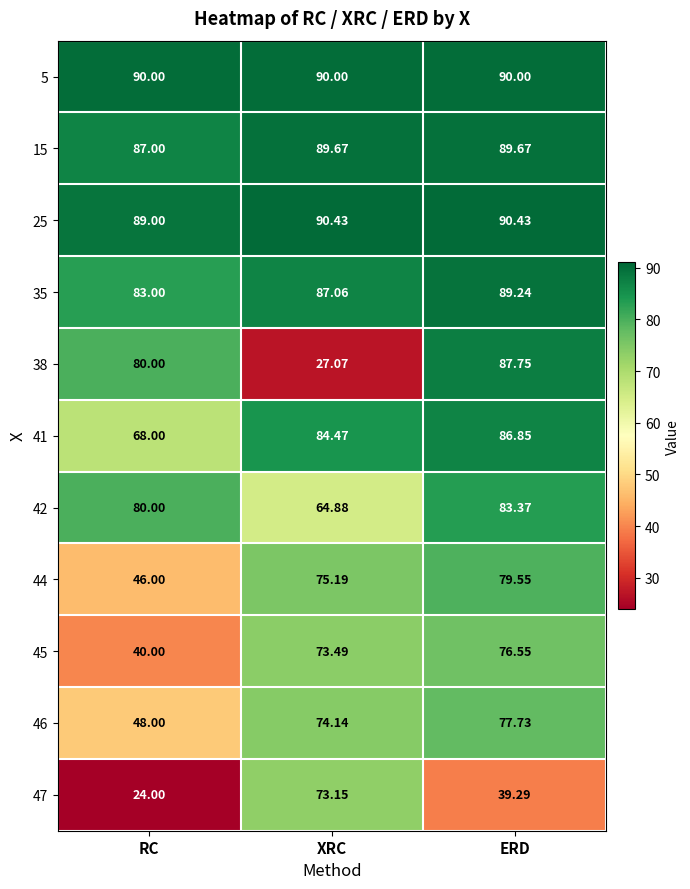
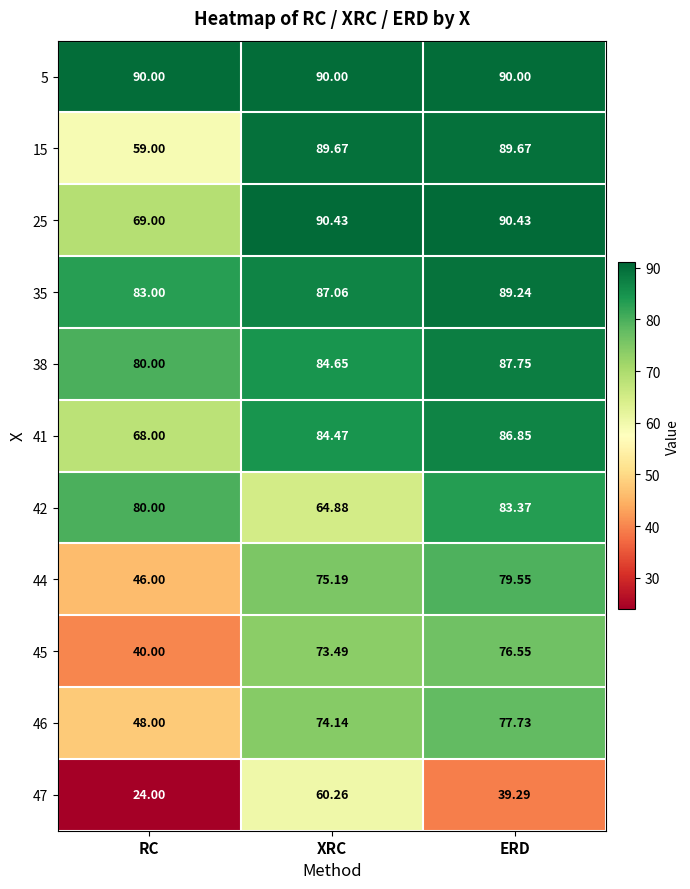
  {
    "5": {
      "RC": 90.00,
      "XRC": 90.00,
      "ERD": 90.00
    },
    "15": {
-     "RC": 87.00,
+     "RC": 59.00,
      "XRC": 89.67,
      "ERD": 89.67
    },
    "25": {
-     "RC": 89.00,
+     "RC": 69.00,
      "XRC": 90.43,
      "ERD": 90.43
    },
    "35": {
      "RC": 83.00,
      "XRC": 87.06,
      "ERD": 89.24
    },
    "38": {
      "RC": 80.00,
-     "XRC": 27.07,
+     "XRC": 84.65,
      "ERD": 87.75
    },
    "41": {
      "RC": 68.00,
      "XRC": 84.47,
      "ERD": 86.85
    },
    "42": {
      "RC": 80.00,
      "XRC": 64.88,
      "ERD": 83.37
    },
    "44": {
      "RC": 46.00,
      "XRC": 75.19,
      "ERD": 79.55
    },
    "45": {
      "RC": 40.00,
      "XRC": 73.49,
      "ERD": 76.55
    },
    "46": {
      "RC": 48.00,
      "XRC": 74.14,
      "ERD": 77.73
    },
    "47": {
      "RC": 24.00,
-     "XRC": 73.15,
+     "XRC": 60.26,
      "ERD": 39.29
    }
  }
